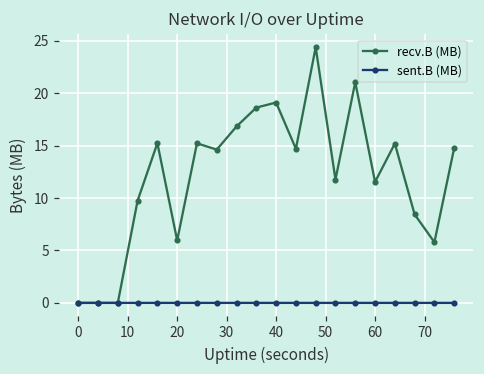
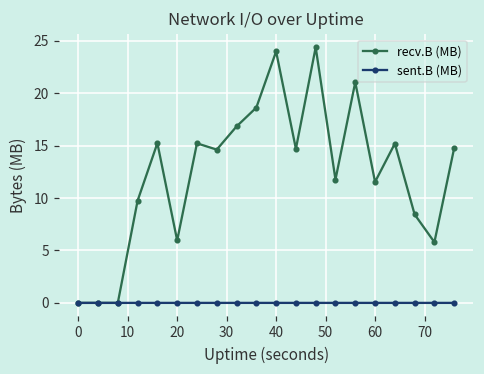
  {
    "recv.B (MB)": {
      "20": 6,
-     "40": 19,
+     "40": 24,
      "60": 12
    },
    "sent.B (MB)": {
      "20": 0,
      "40": 0,
      "60": 0
    }
  }
